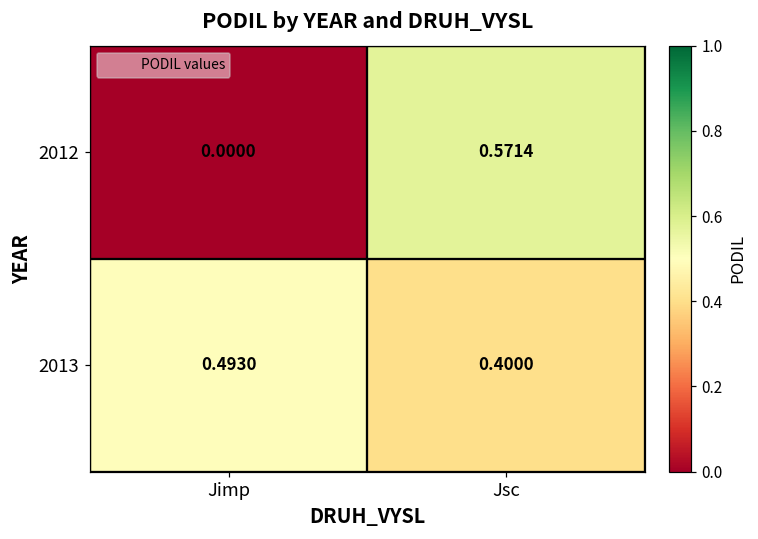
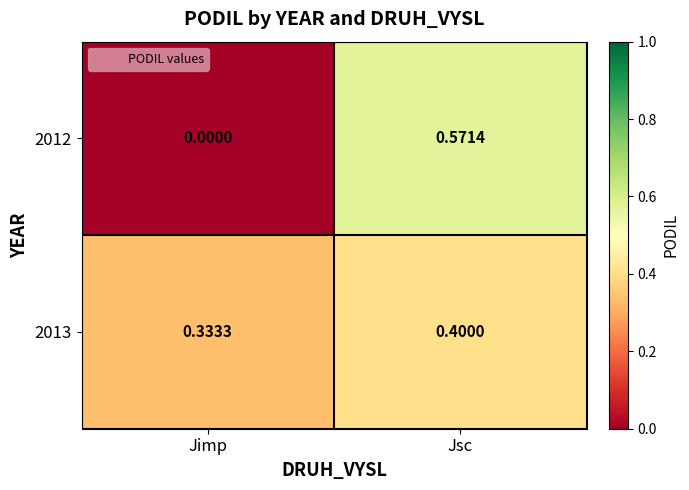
  {
    "2012": {
      "Jimp": 0.0000,
      "Jsc": 0.5714
    },
    "2013": {
-     "Jimp": 0.4930,
+     "Jimp": 0.3333,
      "Jsc": 0.4000
    }
  }
